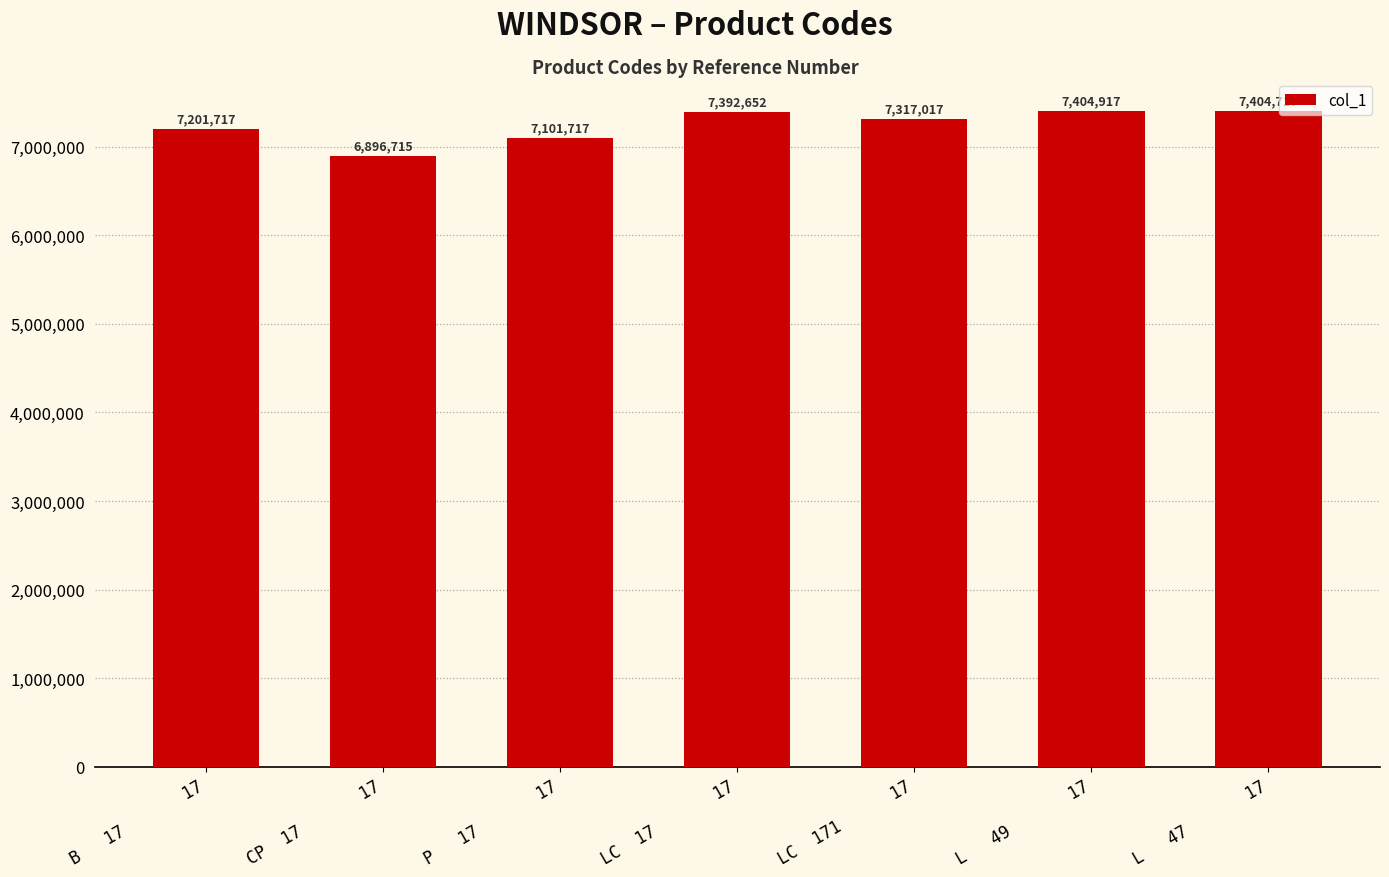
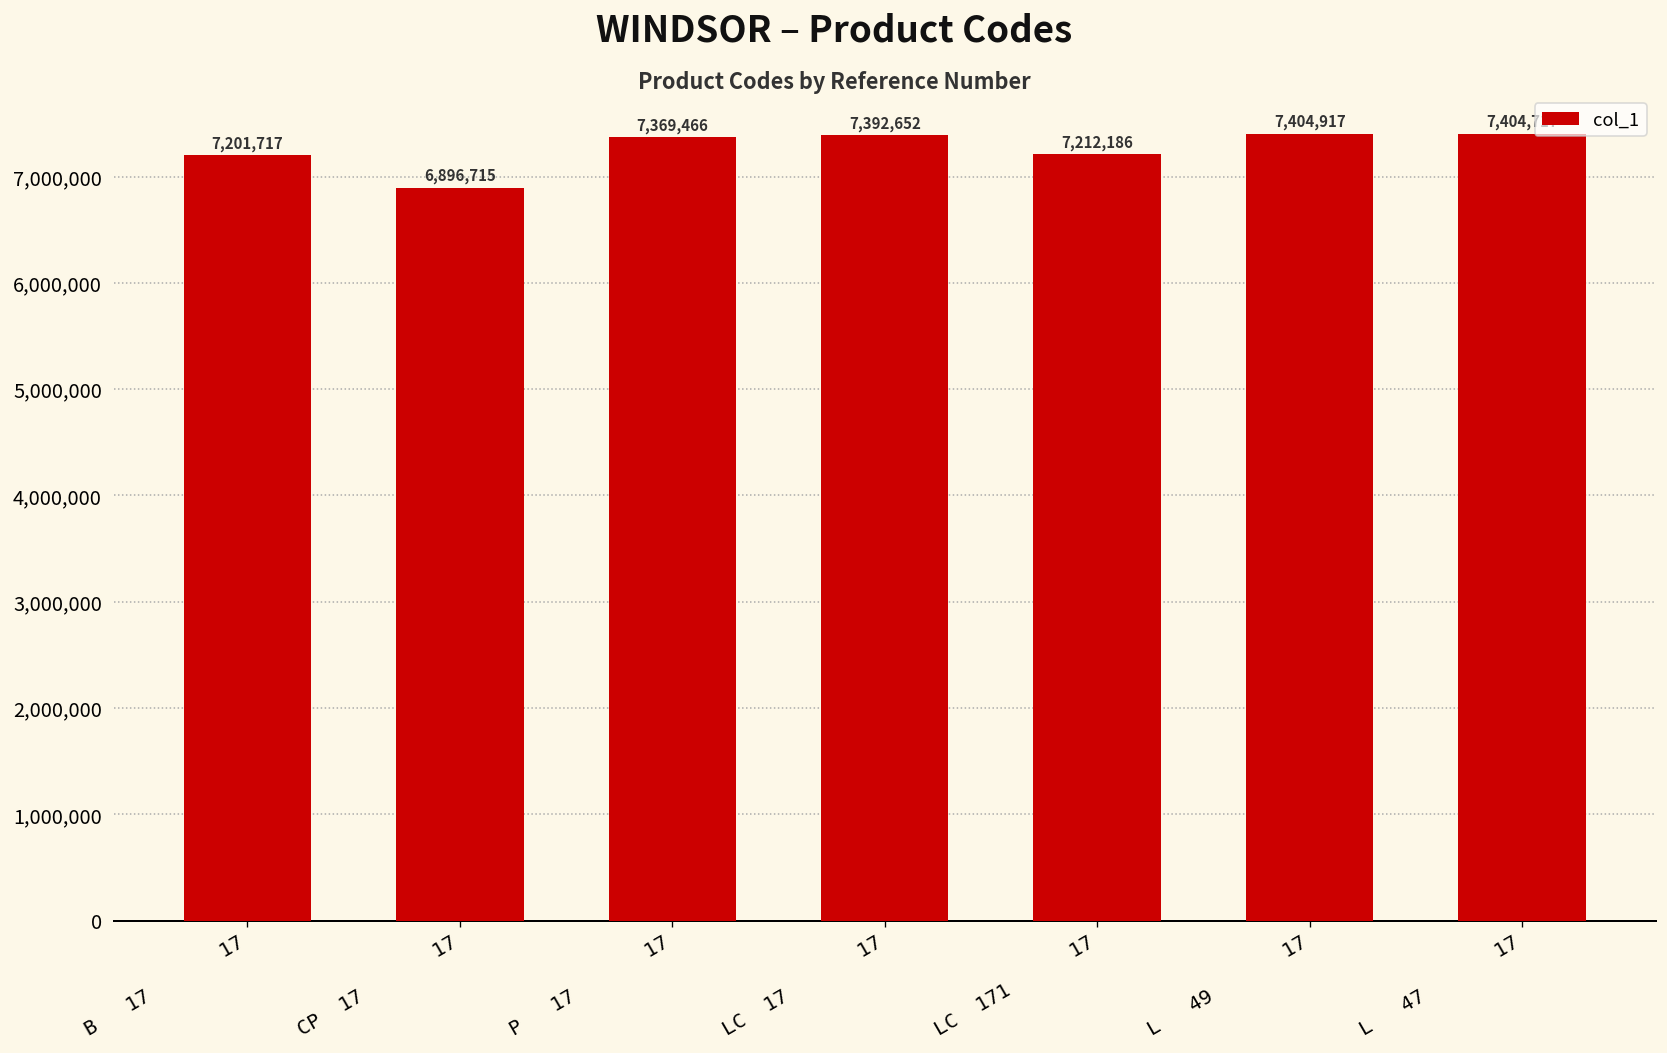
  {
    "B 17 17": "7,201,717",
    "CP 17 17": "6,896,715",
-   "P 17 17": "7,101,717",
+   "P 17 17": "7,369,466",
    "LC 17 17": "7,392,652",
-   "LC 171 17": "7,317,017",
+   "LC 171 17": "7,212,186",
    "L 49 17": "7,404,917"
  }
